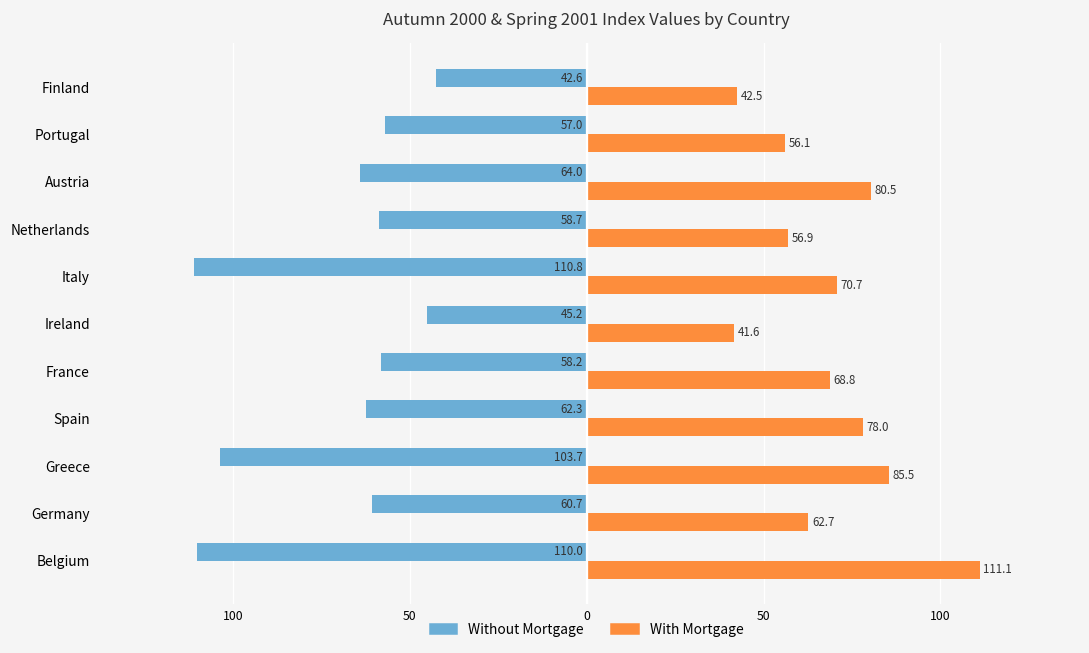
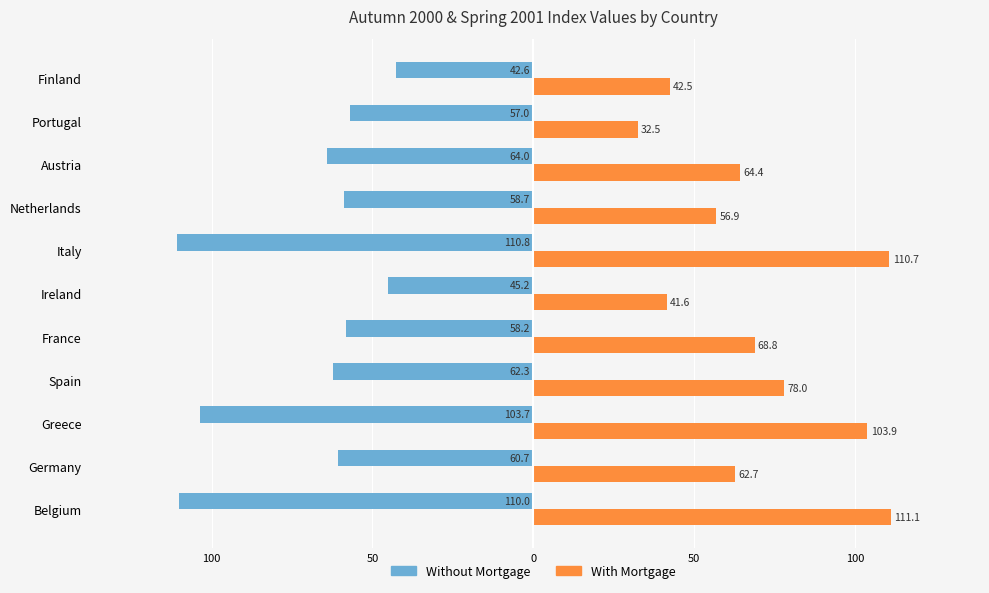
  {
    "With Mortgage": {
      "Finland": 42.5,
-     "Portugal": 56.1,
-     "Austria": 80.5,
+     "Portugal": 32.5,
+     "Austria": 64.4,
      "Netherlands": 56.9,
-     "Italy": 70.7,
+     "Italy": 110.7,
      "Ireland": 41.6,
      "France": 68.8,
      "Spain": 78.0,
-     "Greece": 85.5,
+     "Greece": 103.9,
      "Germany": 62.7,
      "Belgium": 111.1
    }
  }
